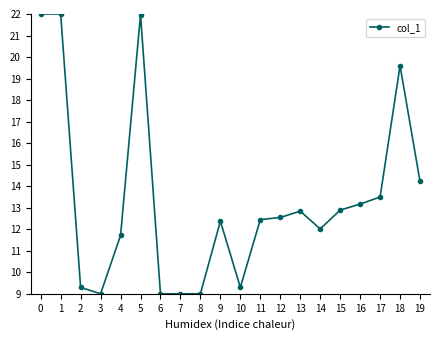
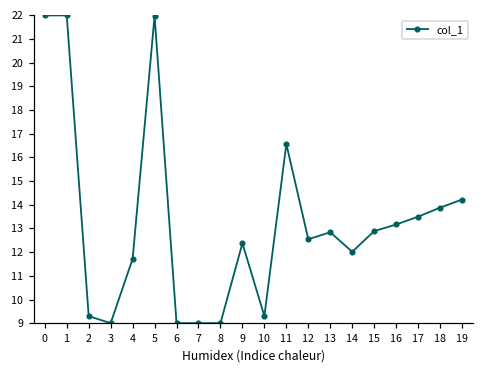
  {
    "0": 22.0,
    "1": 22.0,
    "2": 9.3,
    "3": 9.0,
    "4": 11.7,
    "5": 22.0,
    "6": 9.0,
    "7": 9.0,
    "8": 9.0,
    "9": 12.4,
    "10": 9.3,
-   "11": 12.4,
+   "11": 16.6,
    "12": 12.5,
    "13": 12.8,
    "14": 12.0,
    "15": 12.9,
    "16": 13.2,
    "17": 13.5,
-   "18": 19.6,
+   "18": 13.9,
    "19": 14.2
  }
